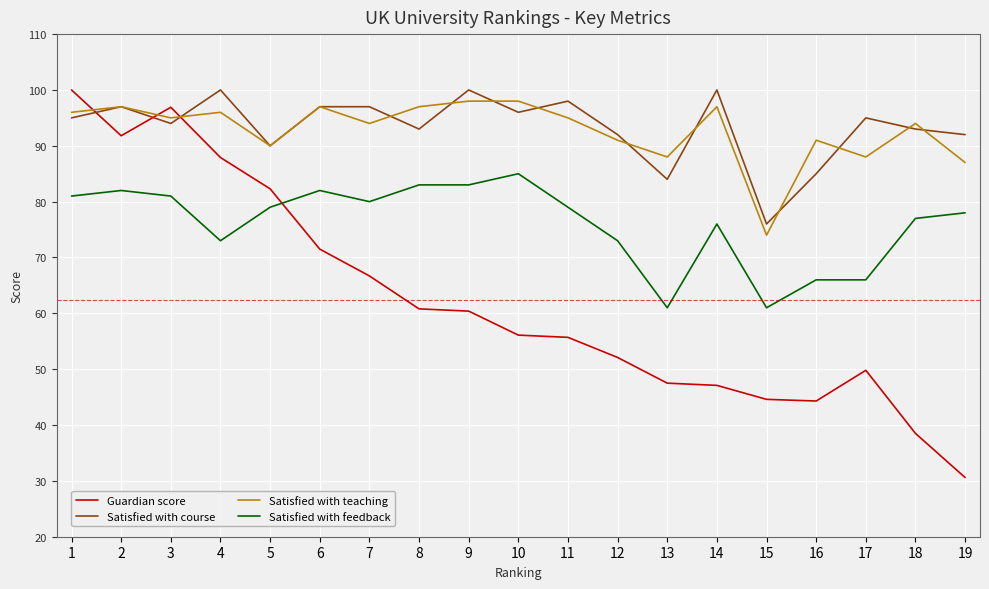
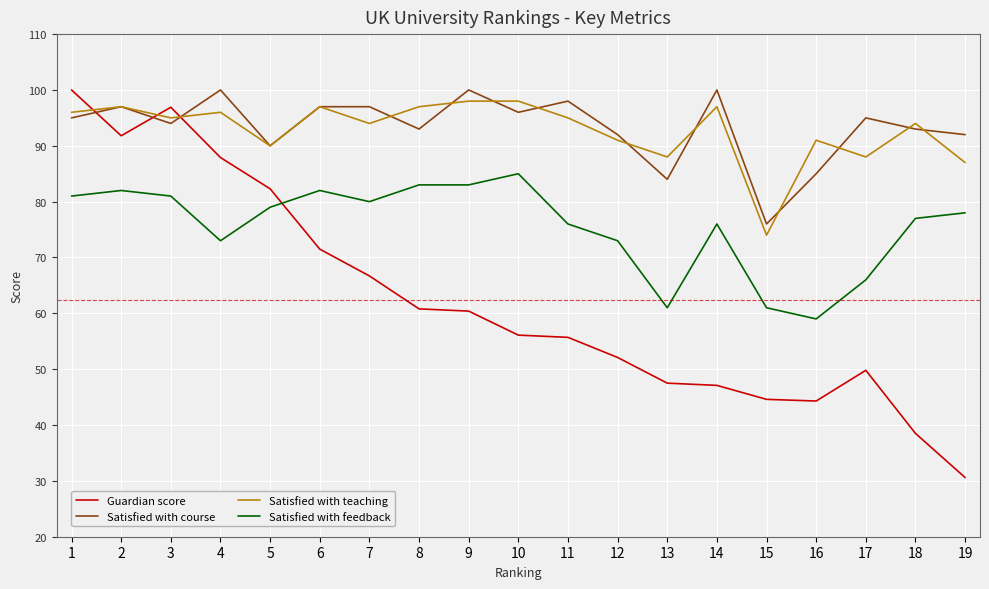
  {
    "Guardian score": {
      "1": 100,
      "2": 92,
      "3": 97,
      "4": 88,
      "5": 82,
      "6": 72,
      "7": 67,
      "8": 61,
      "9": 60,
      "10": 56,
      "11": 56,
      "12": 52,
      "13": 48,
      "14": 47,
      "15": 45,
      "16": 44,
      "17": 50,
      "18": 39,
      "19": 31
    },
    "Satisfied with course": {
      "1": 95,
      "3": 94,
      "4": 100,
      "7": 97,
      "8": 93,
      "9": 100,
      "10": 96,
      "11": 98,
      "12": 92,
      "13": 84,
      "14": 100,
      "15": 76,
      "16": 85,
      "17": 95,
      "18": 93,
      "19": 92
    },
    "Satisfied with teaching": {
      "1": 96,
      "3": 95,
      "4": 96,
      "7": 94,
      "8": 97,
      "9": 98,
      "10": 98,
      "11": 95,
      "12": 91,
      "13": 88,
      "14": 97,
      "15": 74,
      "16": 91,
      "17": 88,
      "18": 94,
      "19": 87
    },
    "Satisfied with feedback": {
      "1": 81,
      "2": 82,
      "3": 81,
      "4": 73,
      "5": 79,
      "6": 82,
      "7": 80,
      "8": 83,
      "9": 83,
      "10": 85,
-     "11": 79,
+     "11": 76,
      "12": 73,
      "13": 61,
      "14": 76,
      "15": 61,
-     "16": 66,
+     "16": 59,
      "17": 66,
      "18": 77,
      "19": 78
    }
  }
